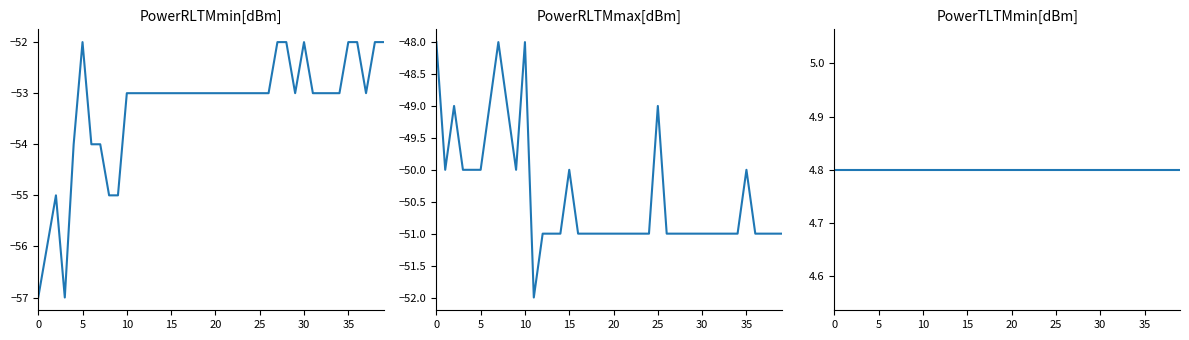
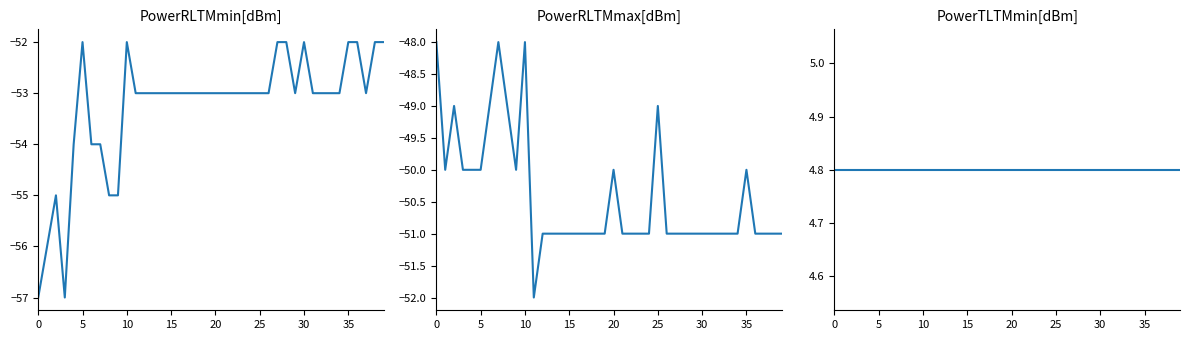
  {
    "PowerRLTMmin[dBm]": {
      "0": -57,
      "5": -52,
-     "10": -53,
+     "10": -52,
      "15": -53,
      "20": -53,
      "25": -53,
      "30": -52,
      "35": -52
    },
    "PowerRLTMmax[dBm]": {
      "0": -48,
      "5": -50,
      "10": -48,
-     "15": -50,
-     "20": -51,
+     "15": -51,
+     "20": -50,
      "25": -49,
      "30": -51,
      "35": -50
    },
    "PowerTLTMmin[dBm]": {
      "0": 4.80,
      "5": 4.80,
      "10": 4.80,
      "15": 4.80,
      "20": 4.80,
      "25": 4.80,
      "30": 4.80,
      "35": 4.80
    }
  }
